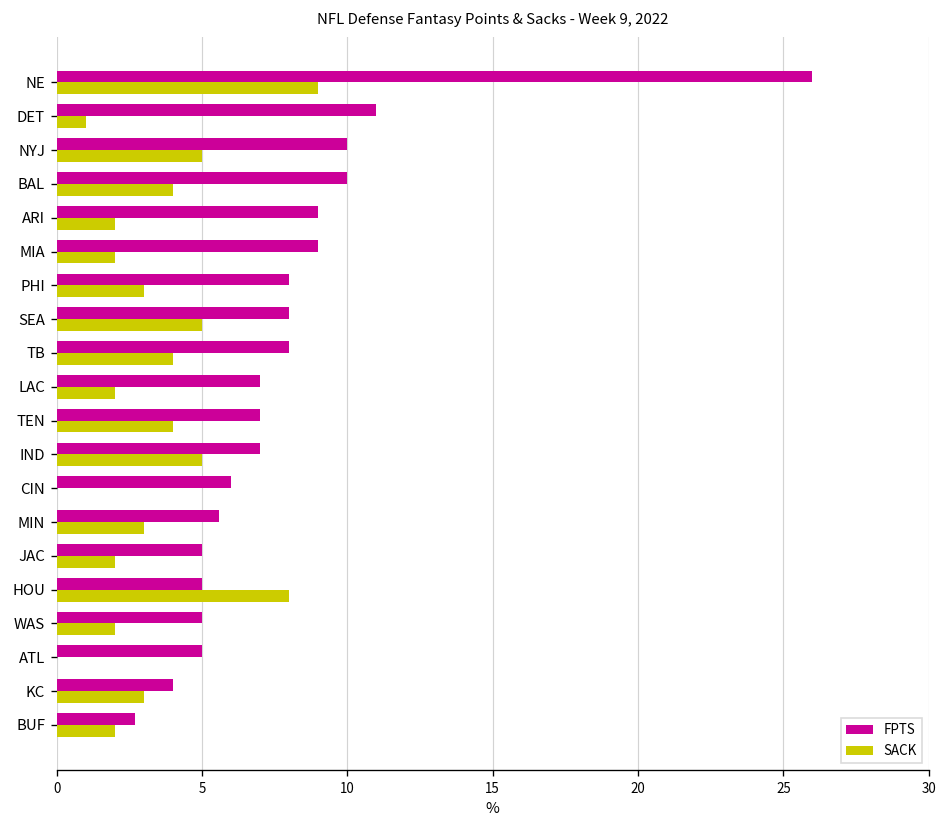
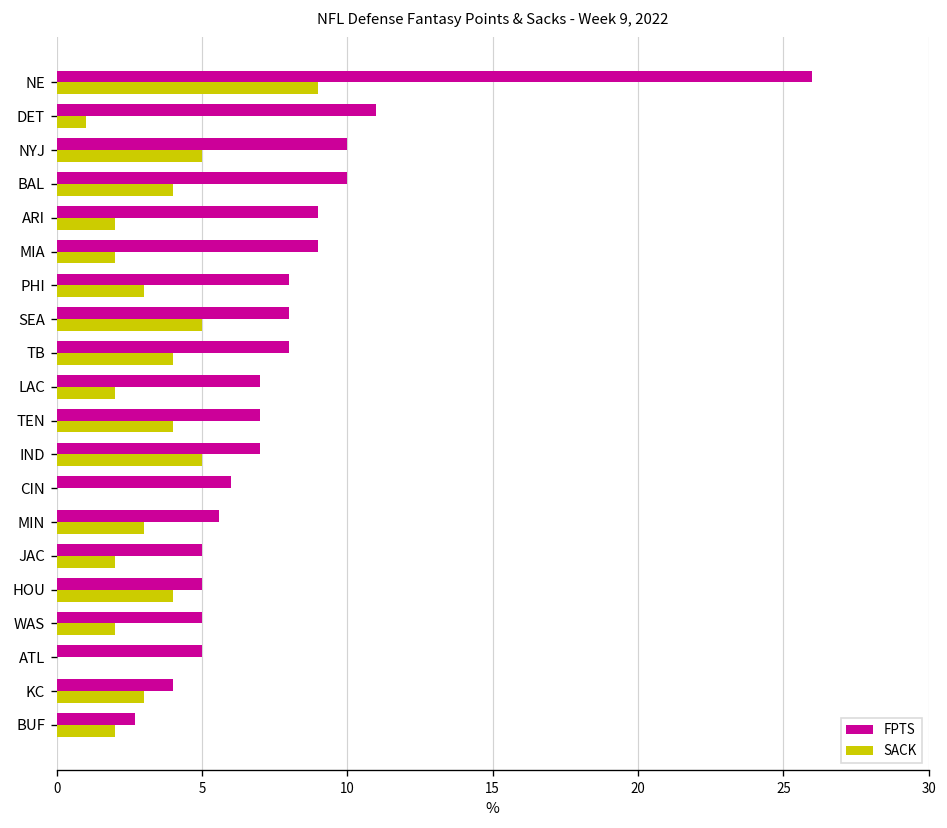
  {
    "FPTS": {
      "NE": 26,
      "DET": 11,
      "NYJ": 10,
      "BAL": 10,
      "ARI": 9,
      "MIA": 9,
      "PHI": 8,
      "SEA": 8,
      "TB": 8,
      "LAC": 7,
      "TEN": 7,
      "IND": 7,
      "CIN": 6,
      "MIN": 5.6,
      "JAC": 5,
      "HOU": 5,
      "WAS": 5,
      "ATL": 5,
      "KC": 4,
      "BUF": 2.7
    },
    "SACK": {
      "NE": 9,
      "DET": 1,
      "NYJ": 5,
      "BAL": 4,
      "ARI": 2,
      "MIA": 2,
      "PHI": 3,
      "SEA": 5,
      "TB": 4,
      "LAC": 2,
      "TEN": 4,
      "IND": 5,
      "CIN": 0,
      "MIN": 3,
      "JAC": 2,
-     "HOU": 8,
+     "HOU": 4,
      "WAS": 2,
      "ATL": 0,
      "KC": 3,
      "BUF": 2
    }
  }
